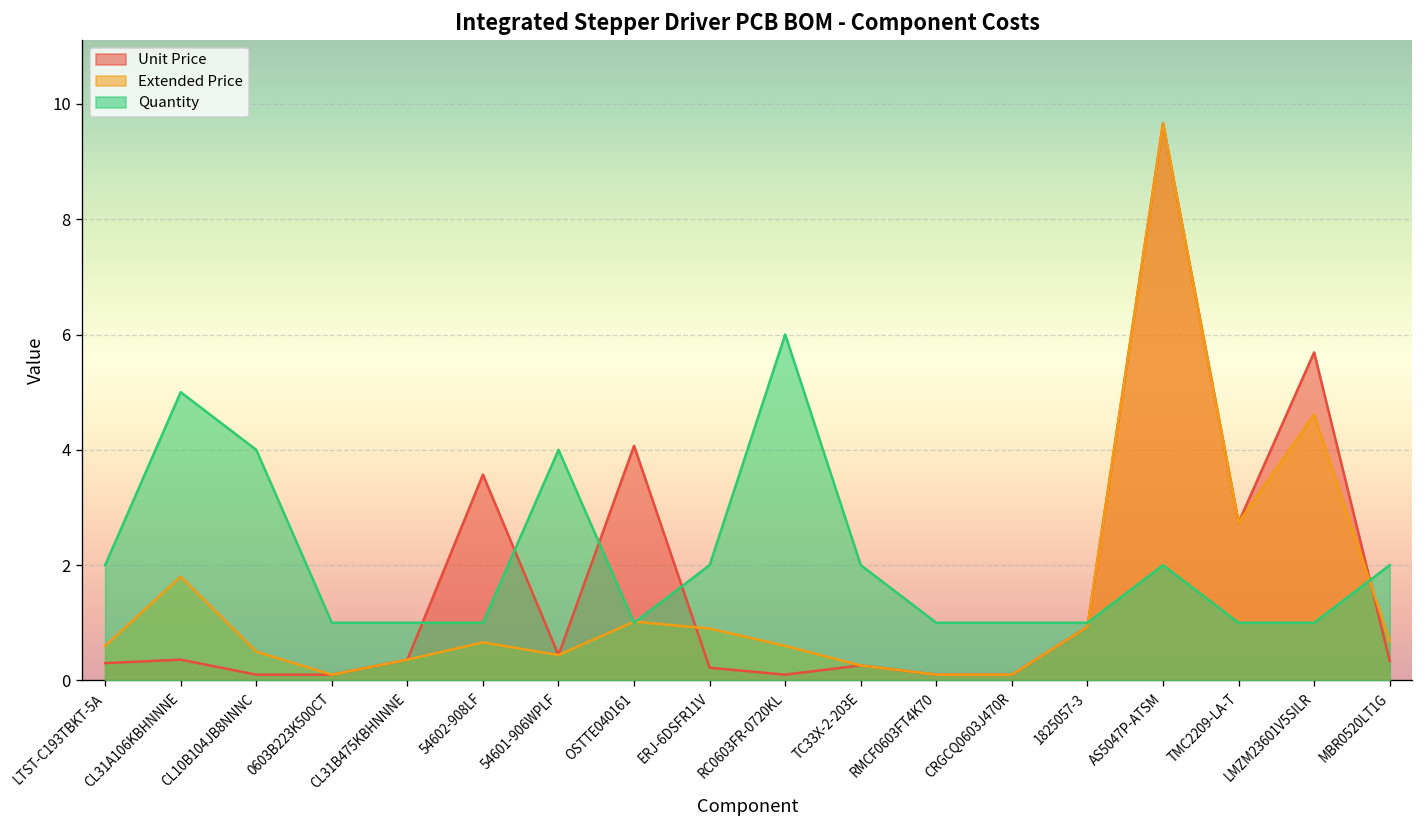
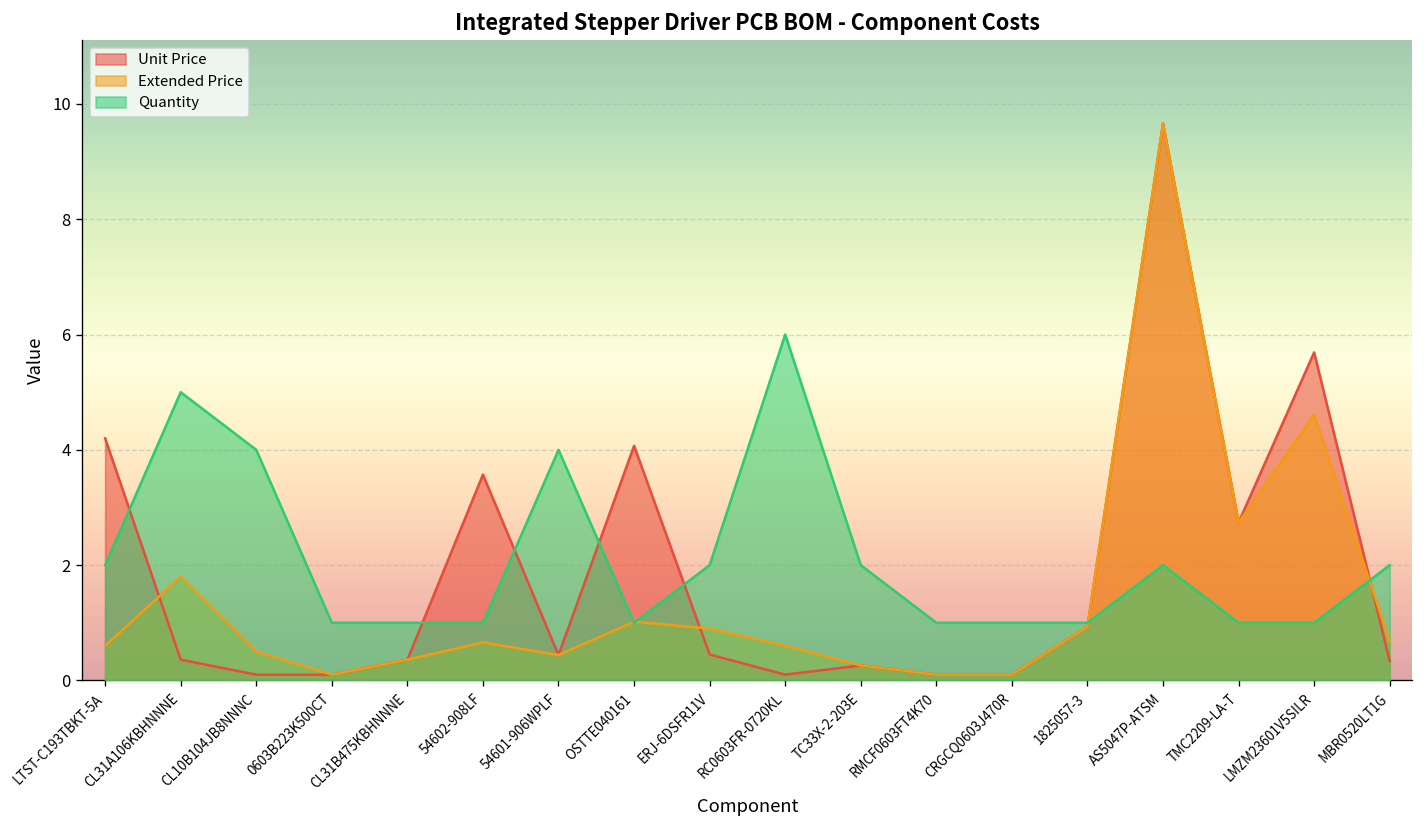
  {
    "Unit Price": {
-     "LTST-C193TBKT-5A": 0.3,
+     "LTST-C193TBKT-5A": 4.2,
      "CL31A106KBHNNNE": 0.4,
      "CL10B104JB8NNNC": 0.1,
      "54602-908LF": 3.6,
      "OSTTE040161": 4.1,
-     "ERJ-6DSFR11V": 0.2,
+     "ERJ-6DSFR11V": 0.5,
      "RC0603FR-0720KL": 0.1,
      "LMZM23601V5SILR": 5.7,
      "MBR0520LT1G": 0.3
    },
    "Extended Price": {
      "LTST-C193TBKT-5A": 0.6,
      "CL31A106KBHNNNE": 1.8,
      "CL10B104JB8NNNC": 0.5,
      "54602-908LF": 0.7,
      "ERJ-6DSFR11V": 0.9,
      "RC0603FR-0720KL": 0.6,
      "LMZM23601V5SILR": 4.6,
      "MBR0520LT1G": 0.7
    },
    "Quantity": {
      "LTST-C193TBKT-5A": 2.0,
      "CL31A106KBHNNNE": 5.0,
      "CL10B104JB8NNNC": 4.0,
      "0603B223K500CT": 1.0,
      "CL31B475KBHNNNE": 1.0,
      "54602-908LF": 1.0,
      "54601-906WPLF": 4.0,
      "ERJ-6DSFR11V": 2.0,
      "RC0603FR-0720KL": 6.0,
      "TC33X-2-203E": 2.0,
      "RMCF0603FT4K70": 1.0,
      "CRGCQ0603J470R": 1.0,
      "1825057-3": 1.0,
      "AS5047P-ATSM": 2.0,
      "TMC2209-LA-T": 1.0,
      "LMZM23601V5SILR": 1.0,
      "MBR0520LT1G": 2.0
    }
  }
